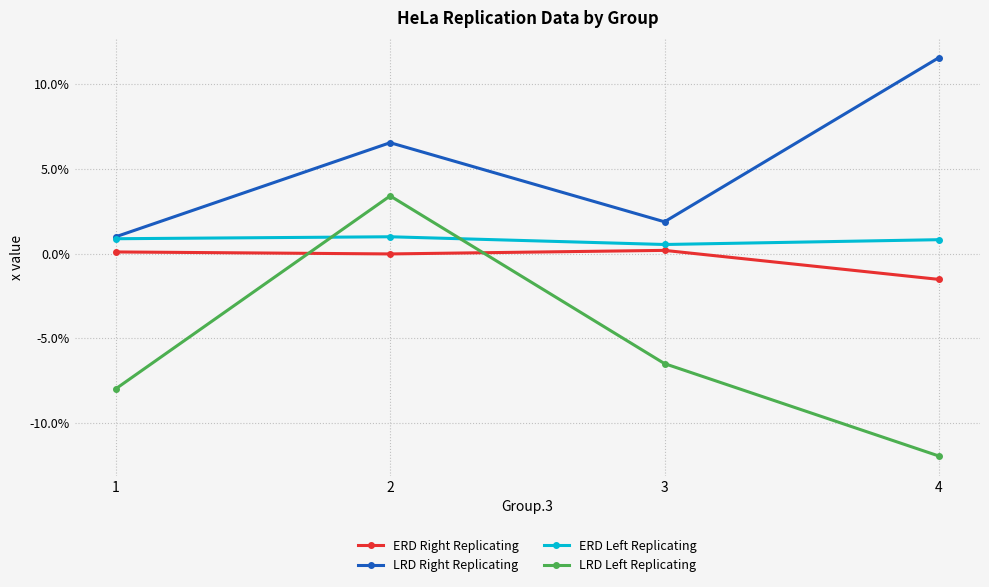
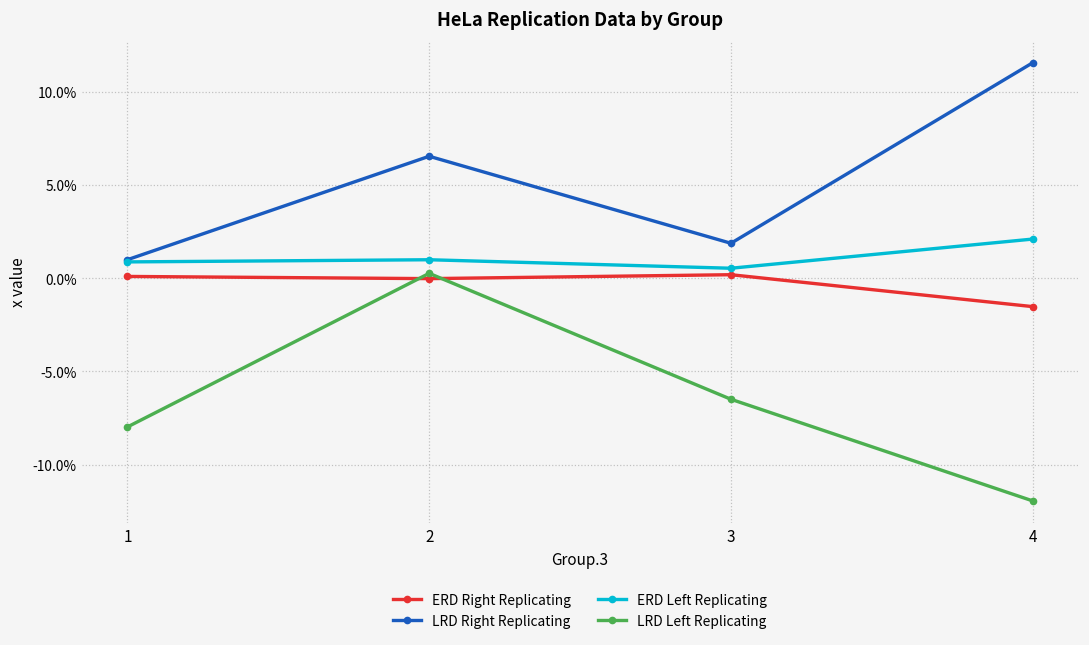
  {
    "ERD Right Replicating": {
      "1": "0.1%",
      "2": "0.0%",
      "3": "0.2%",
      "4": "-1.5%"
    },
    "LRD Right Replicating": {
      "2": "6.5%",
      "3": "1.9%",
      "4": "11.6%"
    },
    "ERD Left Replicating": {
      "2": "1.0%",
      "3": "0.5%",
-     "4": "0.8%"
+     "4": "2.1%"
    },
    "LRD Left Replicating": {
      "1": "-8.0%",
-     "2": "3.4%",
+     "2": "0.3%",
      "3": "-6.5%",
      "4": "-12.0%"
    }
  }
